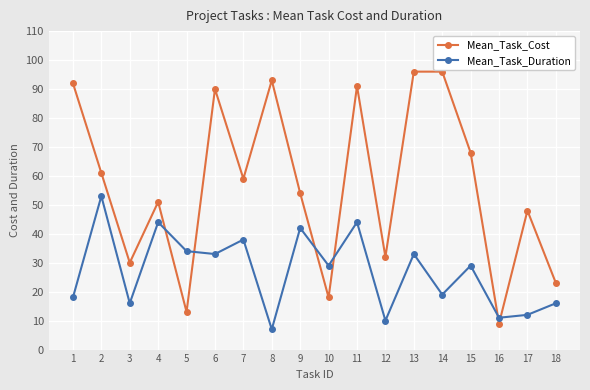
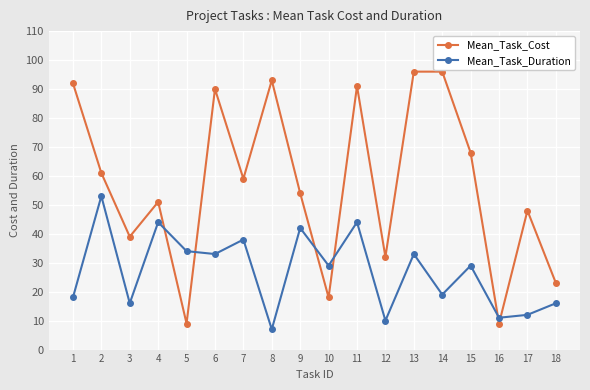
  {
    "Mean_Task_Cost": {
      "1": 92,
      "2": 61,
-     "3": 30,
+     "3": 39,
      "4": 51,
-     "5": 13,
+     "5": 9,
      "6": 90,
      "7": 59,
      "8": 93,
      "9": 54,
      "10": 18,
      "11": 91,
      "12": 32,
      "13": 96,
      "14": 96,
      "15": 68,
      "16": 9,
      "17": 48,
      "18": 23
    },
    "Mean_Task_Duration": {
      "1": 18,
      "2": 53,
      "3": 16,
      "4": 44,
      "5": 34,
      "6": 33,
      "7": 38,
      "8": 7,
      "9": 42,
      "10": 29,
      "11": 44,
      "12": 10,
      "13": 33,
      "14": 19,
      "15": 29,
      "16": 11,
      "17": 12,
      "18": 16
    }
  }
